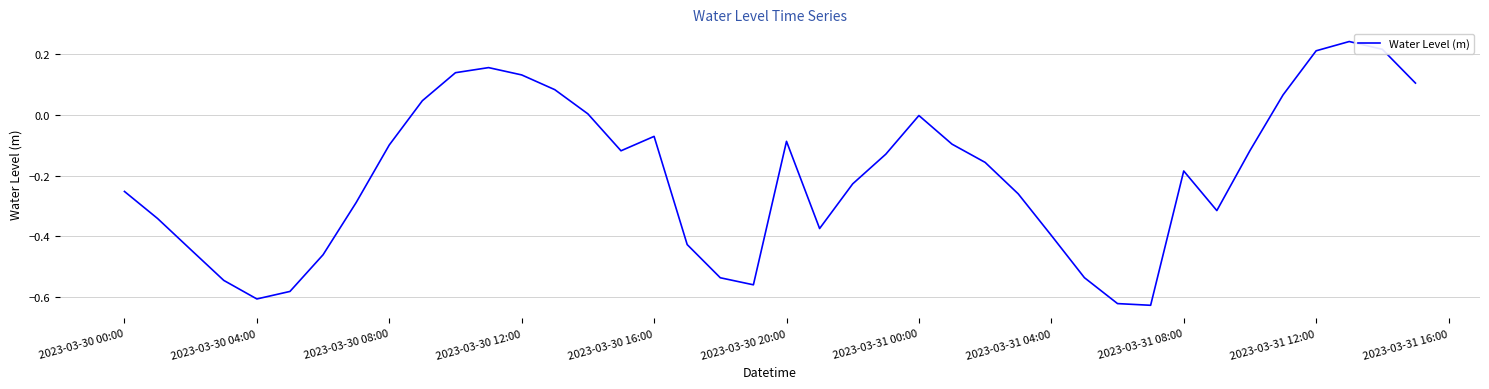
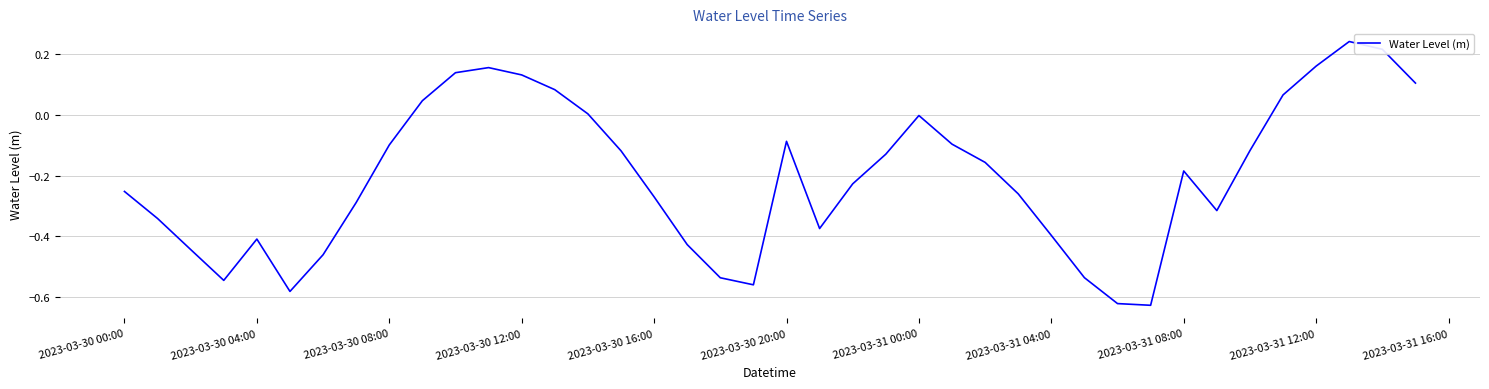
  {
    "2023-03-30 00:00": -0.25,
-   "2023-03-30 04:00": -0.61,
+   "2023-03-30 04:00": -0.41,
    "2023-03-30 08:00": -0.10,
    "2023-03-30 12:00": 0.13,
-   "2023-03-30 16:00": -0.07,
+   "2023-03-30 16:00": -0.27,
    "2023-03-30 20:00": -0.09,
    "2023-03-31 00:00": 0.00,
    "2023-03-31 04:00": -0.40,
    "2023-03-31 08:00": -0.18,
-   "2023-03-31 12:00": 0.21
+   "2023-03-31 12:00": 0.16
  }
